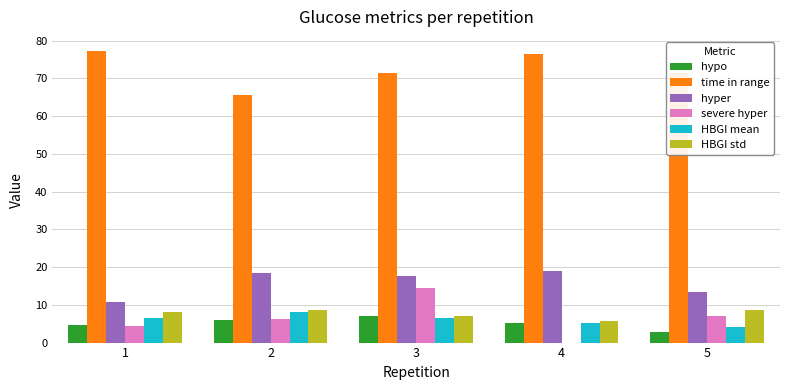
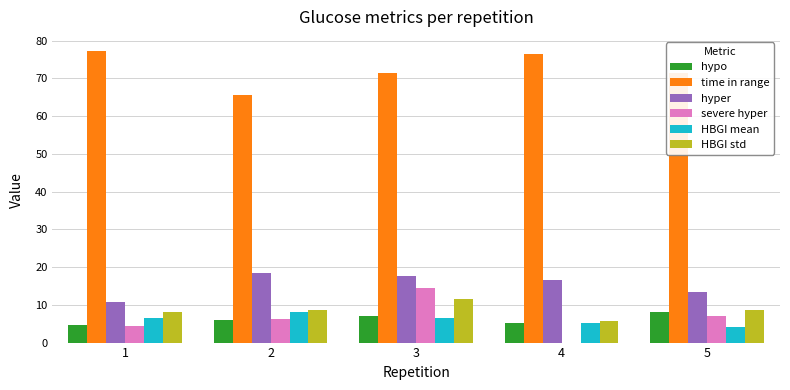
  {
    "hypo": {
      "1": 5,
      "2": 6,
      "3": 7,
      "4": 5,
-     "5": 3
+     "5": 8
    },
    "time in range": {
      "1": 77,
      "2": 66,
      "3": 71,
      "4": 76
    },
    "hyper": {
      "1": 11,
      "2": 18,
      "3": 18,
-     "4": 19,
+     "4": 17,
      "5": 13
    },
    "severe hyper": {
      "1": 4,
      "2": 6,
      "3": 14,
      "4": 0,
      "5": 7
    },
    "HBGI mean": {
      "1": 6,
      "2": 8,
      "3": 6,
      "4": 5,
      "5": 4
    },
    "HBGI std": {
      "1": 8,
      "2": 9,
-     "3": 7,
+     "3": 11,
      "4": 6,
      "5": 9
    }
  }
